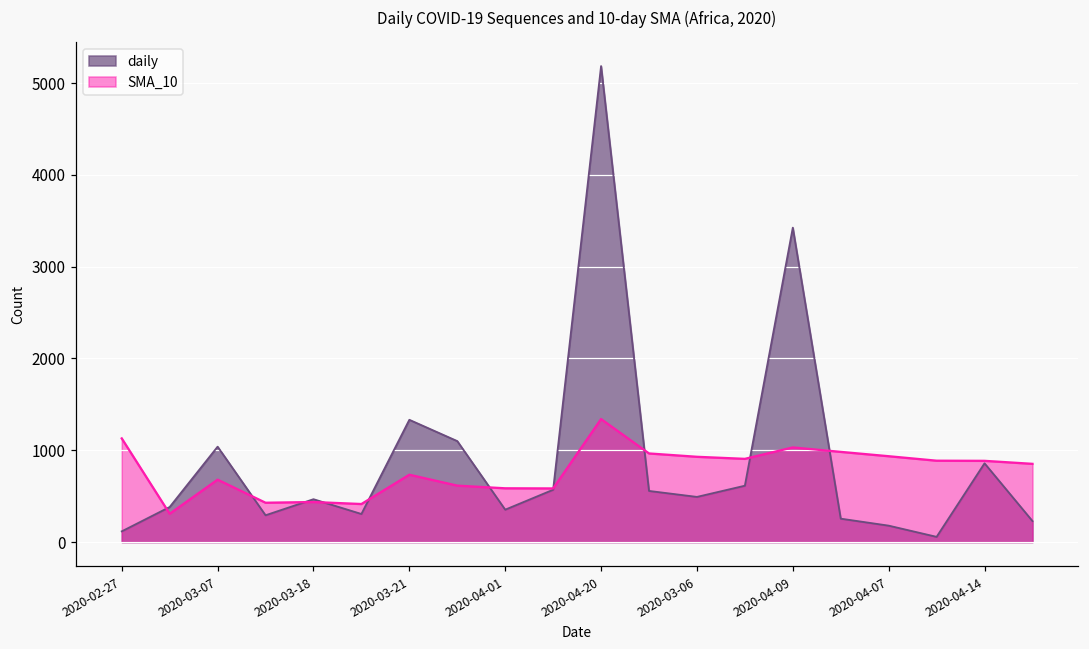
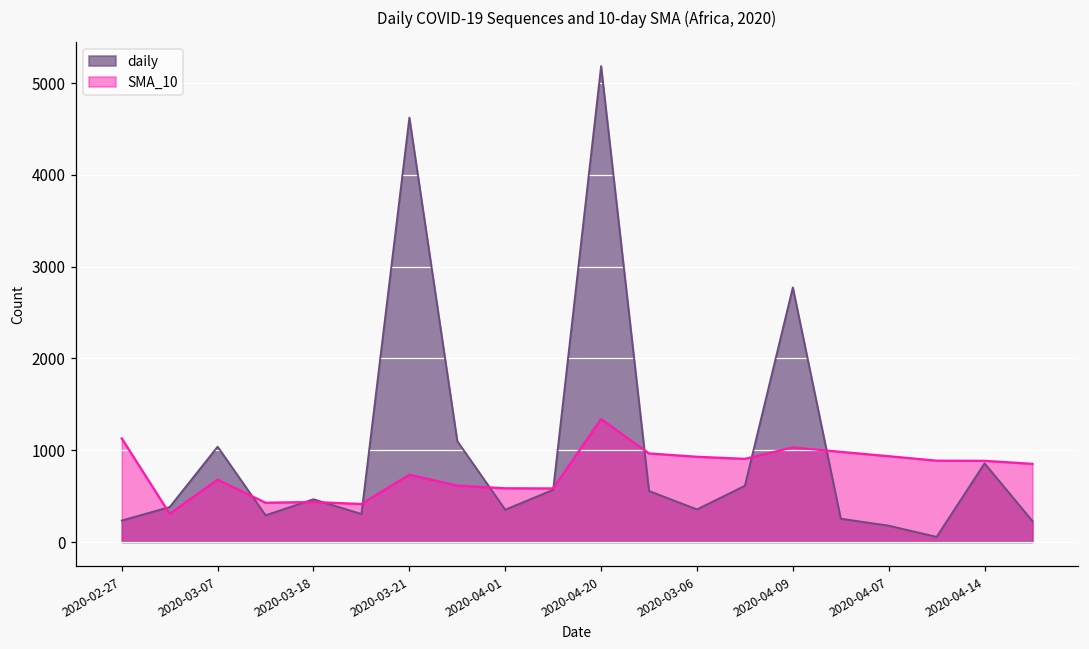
  {
    "daily": {
-     "2020-02-27": 100,
+     "2020-02-27": 200,
      "2020-03-07": 1000,
      "2020-03-18": 500,
-     "2020-03-21": 1300,
+     "2020-03-21": 4600,
      "2020-04-20": 5200,
-     "2020-03-06": 500,
-     "2020-04-09": 3400
+     "2020-03-06": 400,
+     "2020-04-09": 2800
    },
    "SMA_10": {
      "2020-02-27": 1100,
      "2020-03-07": 700,
      "2020-03-18": 400,
      "2020-03-21": 700,
      "2020-04-20": 1300,
      "2020-03-06": 900,
      "2020-04-09": 1000
    }
  }
